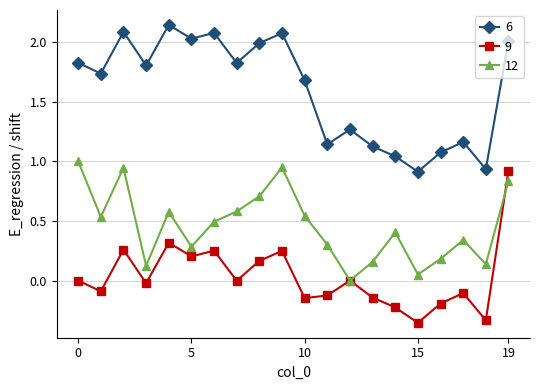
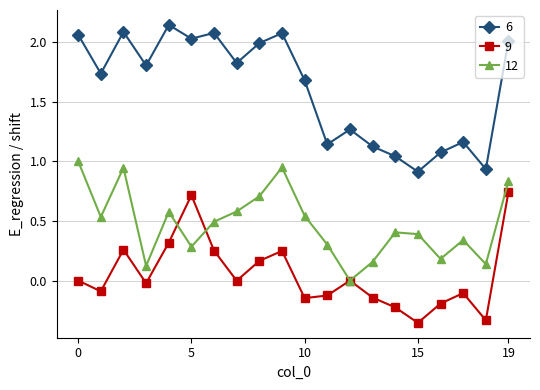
  {
    "6": {
-     "0": 1.82,
+     "0": 2.06,
      "5": 2.03,
      "10": 1.68,
      "15": 0.91
    },
    "9": {
      "0": 0.00,
-     "5": 0.20,
+     "5": 0.72,
      "10": -0.15,
      "15": -0.35,
-     "19": 0.92
+     "19": 0.74
    },
    "12": {
      "0": 1.00,
      "5": 0.28,
      "10": 0.54,
-     "15": 0.05,
+     "15": 0.39,
      "19": 0.83
    }
  }
